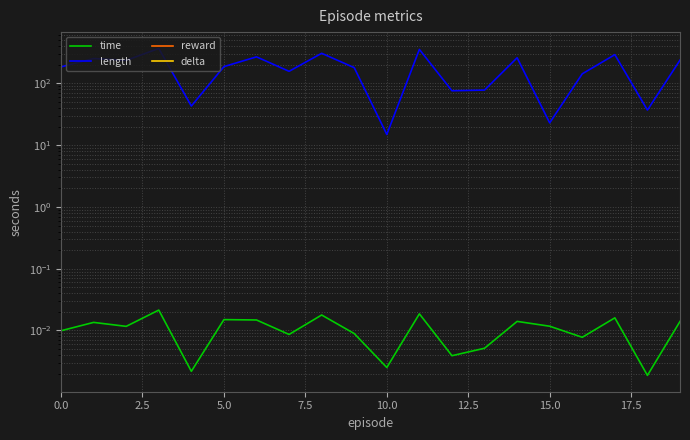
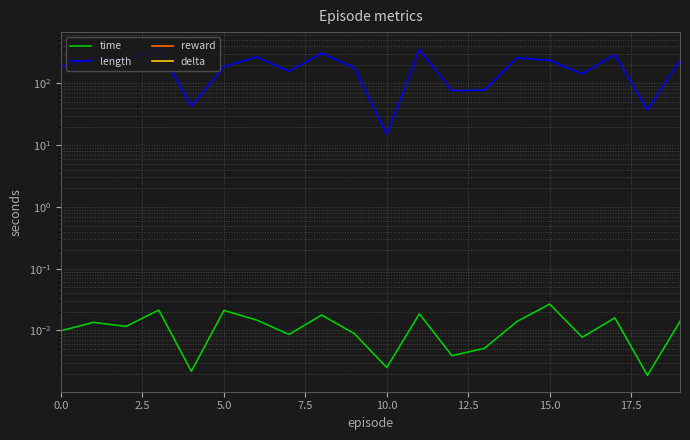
  {
    "time": {
      "0.0": 0.010,
-     "5.0": 0.015,
+     "5.0": 0.021,
      "10.0": 0.0025,
-     "15.0": 0.012
+     "15.0": 0.027
    },
    "length": {
      "0.0": 190,
      "5.0": 190,
      "10.0": 15,
-     "15.0": 23
+     "15.0": 240
    }
  }
